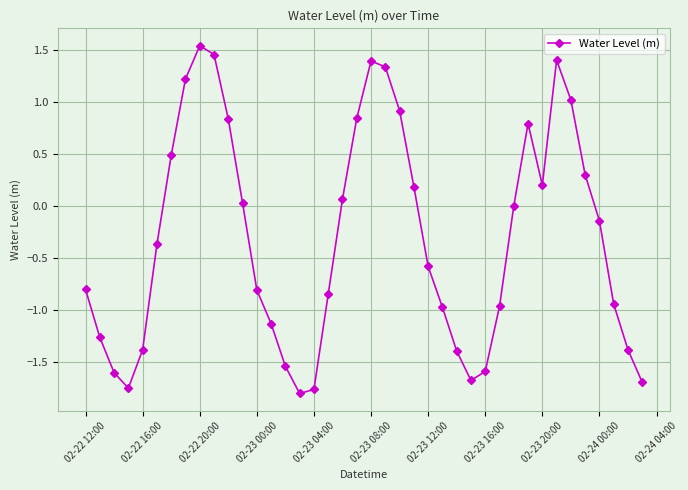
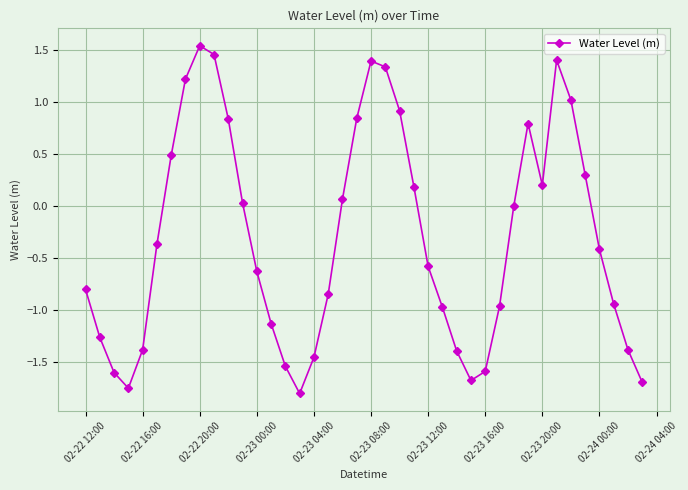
  {
    "02-22 12:00": -0.80,
    "02-22 16:00": -1.38,
    "02-22 20:00": 1.54,
-   "02-23 00:00": -0.81,
-   "02-23 04:00": -1.76,
+   "02-23 00:00": -0.63,
+   "02-23 04:00": -1.45,
    "02-23 08:00": 1.39,
    "02-23 12:00": -0.58,
    "02-23 16:00": -1.59,
    "02-23 20:00": 0.20,
-   "02-24 00:00": -0.14
+   "02-24 00:00": -0.42
  }
